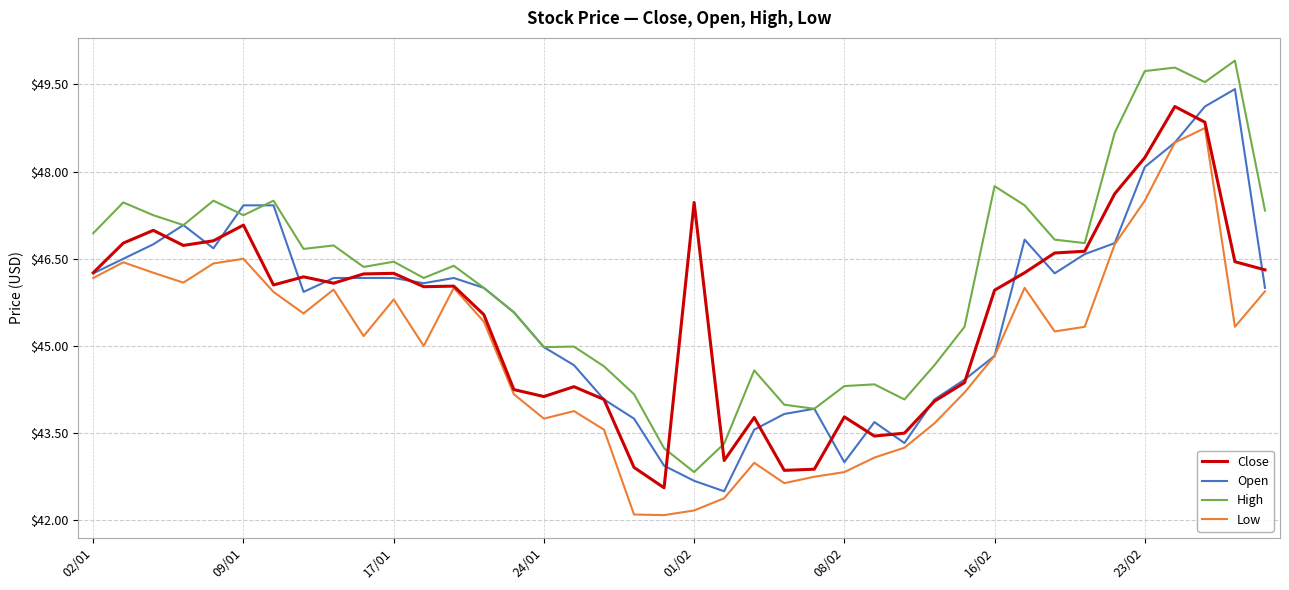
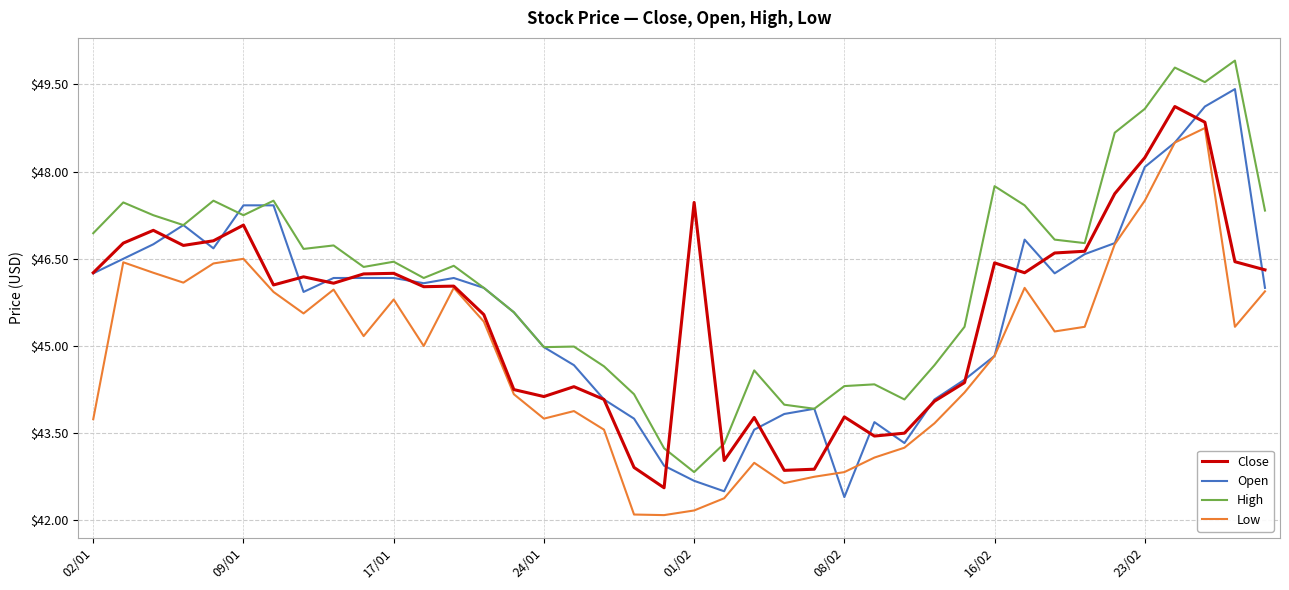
  {
    "Close": {
      "09/01": "$47.1",
      "17/01": "$46.3",
      "24/01": "$44.1",
      "01/02": "$47.5",
      "08/02": "$43.8",
-     "16/02": "$46.0",
+     "16/02": "$46.4",
      "23/02": "$48.2"
    },
    "Open": {
      "09/01": "$47.4",
      "17/01": "$46.2",
      "01/02": "$42.7",
-     "08/02": "$43.0",
+     "08/02": "$42.4",
      "23/02": "$48.1"
    },
    "High": {
      "02/01": "$46.9",
      "09/01": "$47.3",
      "17/01": "$46.5",
      "01/02": "$42.8",
      "08/02": "$44.3",
      "16/02": "$47.8",
-     "23/02": "$49.7"
+     "23/02": "$49.1"
    },
    "Low": {
-     "02/01": "$46.2",
+     "02/01": "$43.7",
      "09/01": "$46.5",
      "17/01": "$45.8",
      "24/01": "$43.8",
      "01/02": "$42.2",
      "08/02": "$42.8",
      "23/02": "$47.5"
    }
  }
